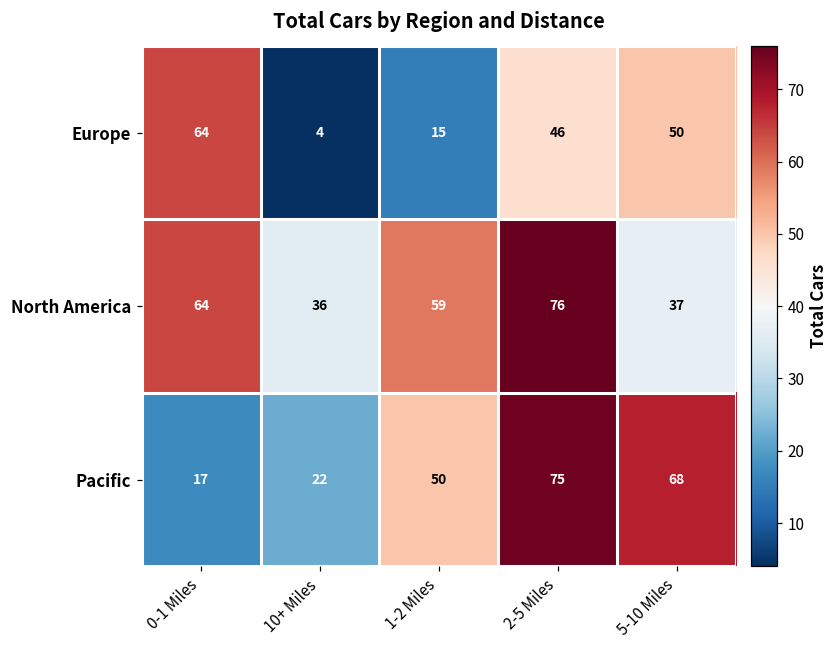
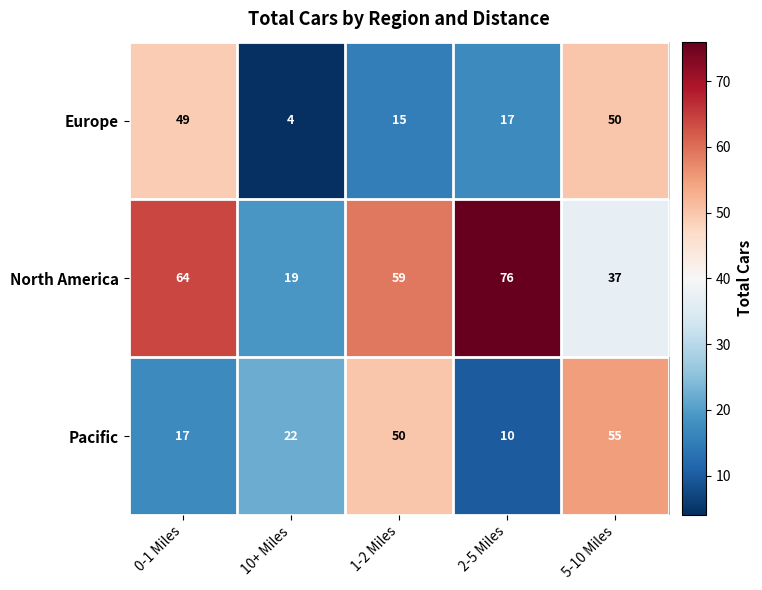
  {
    "Europe": {
-     "0-1 Miles": 64,
+     "0-1 Miles": 49,
      "10+ Miles": 4,
      "1-2 Miles": 15,
-     "2-5 Miles": 46,
+     "2-5 Miles": 17,
      "5-10 Miles": 50
    },
    "North America": {
      "0-1 Miles": 64,
-     "10+ Miles": 36,
+     "10+ Miles": 19,
      "1-2 Miles": 59,
      "2-5 Miles": 76,
      "5-10 Miles": 37
    },
    "Pacific": {
      "0-1 Miles": 17,
      "10+ Miles": 22,
      "1-2 Miles": 50,
-     "2-5 Miles": 75,
-     "5-10 Miles": 68
+     "2-5 Miles": 10,
+     "5-10 Miles": 55
    }
  }
